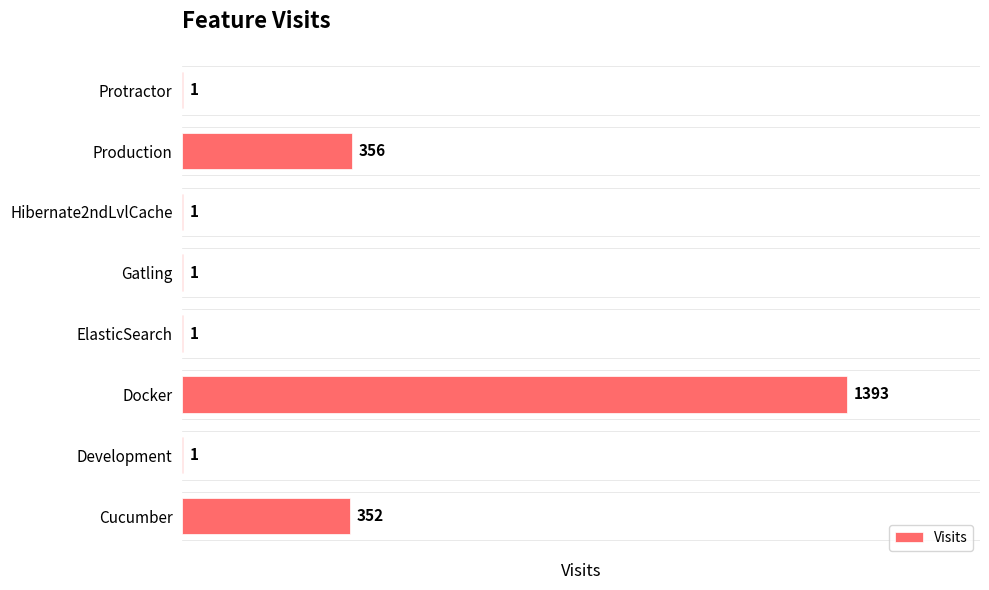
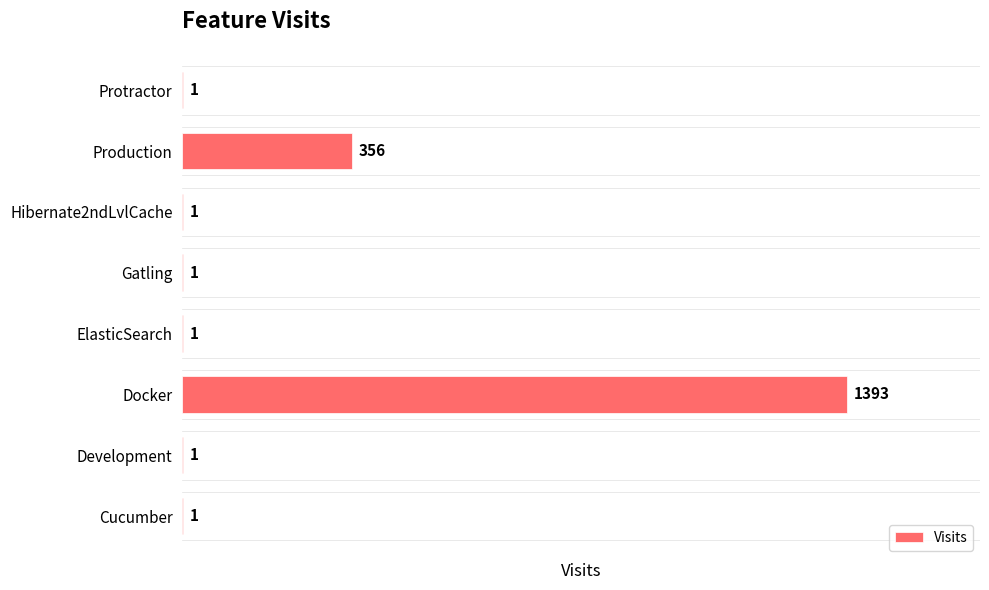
  {
    "Protractor": 1,
    "Production": 356,
    "Hibernate2ndLvlCache": 1,
    "Gatling": 1,
    "ElasticSearch": 1,
    "Docker": 1393,
    "Development": 1,
-   "Cucumber": 352
+   "Cucumber": 1
  }
